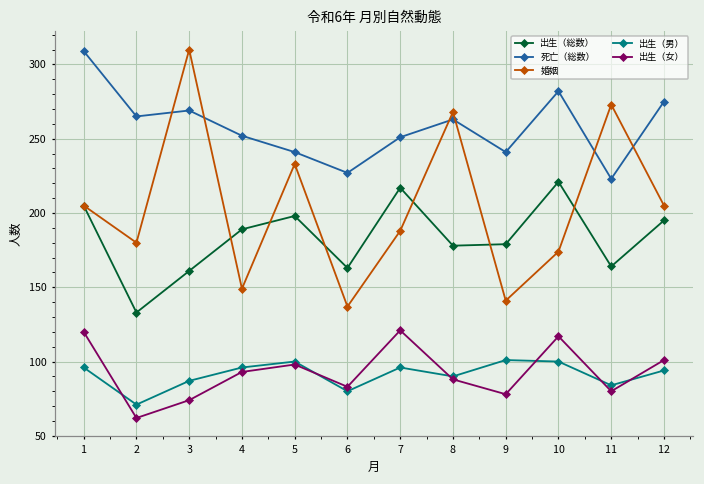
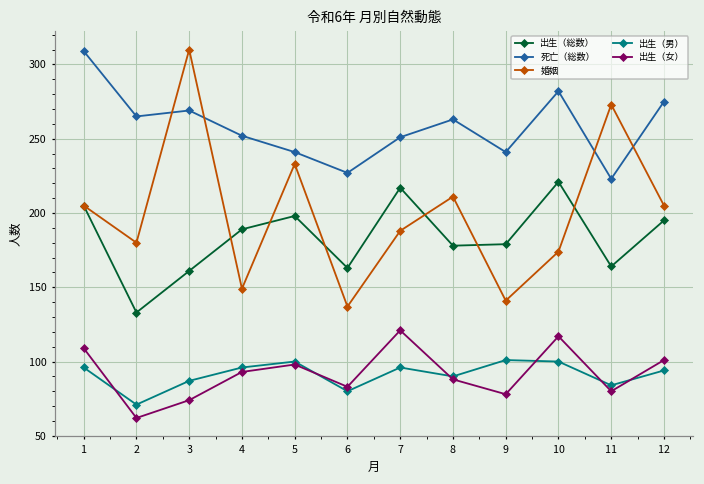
  {
    "出生（総数）": {
      "2": 133,
      "3": 161,
      "4": 189,
      "5": 198,
      "6": 163,
      "7": 217,
      "8": 178,
      "9": 179,
      "10": 221,
      "11": 164,
      "12": 195
    },
    "婚姻": {
      "2": 180,
      "3": 310,
      "4": 149,
      "5": 233,
      "6": 137,
      "7": 188,
-     "8": 268,
+     "8": 211,
      "9": 141,
      "10": 174,
      "11": 273,
      "12": 205
    },
    "出生（女）": {
-     "1": 120,
+     "1": 109,
      "2": 62,
      "3": 74,
      "4": 93,
      "5": 98,
      "6": 83,
      "7": 121,
      "8": 88,
      "9": 78,
      "10": 117,
      "11": 80,
      "12": 101
    }
  }
